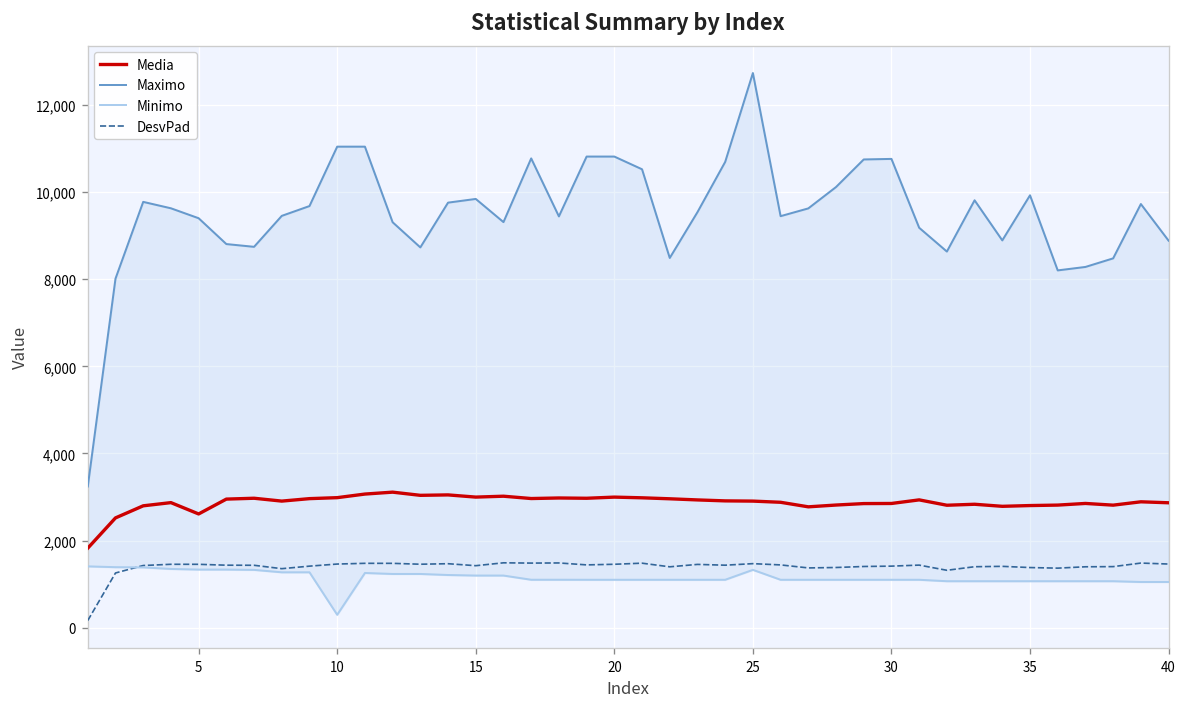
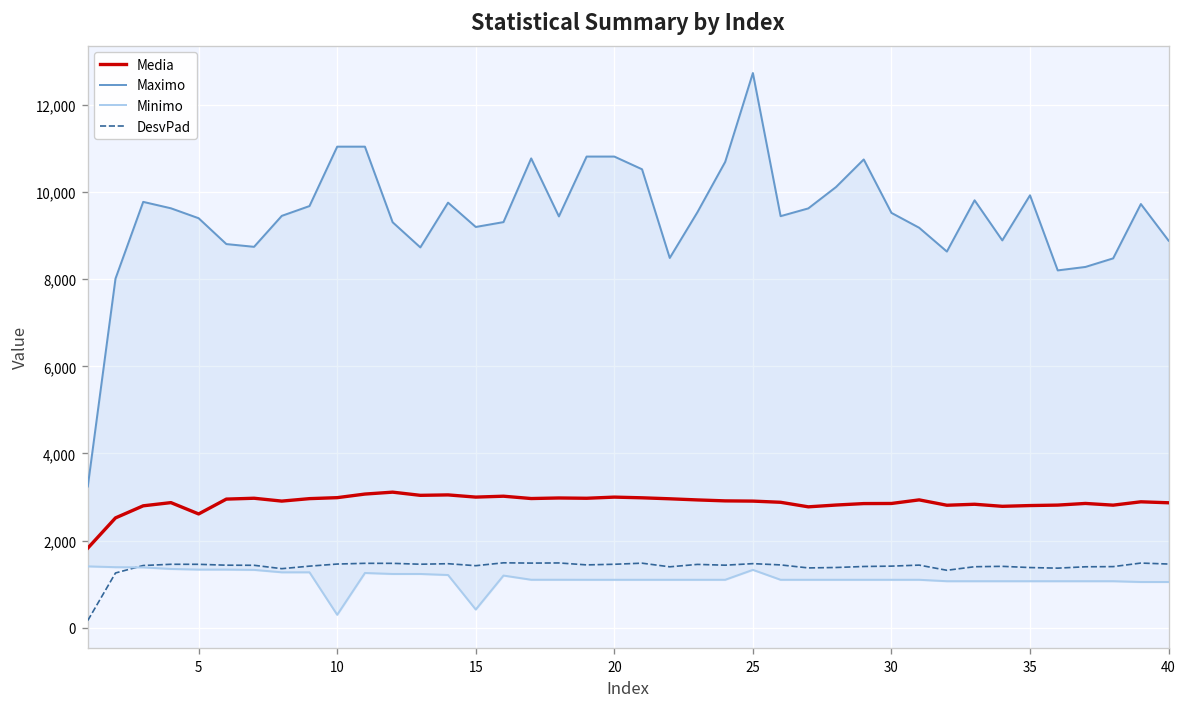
  {
    "Media": {
      "5": "2,600",
      "10": "3,000",
      "15": "3,000",
      "20": "3,000",
      "25": "2,900",
      "30": "2,900",
      "35": "2,800",
      "40": "2,900"
    },
    "Maximo": {
      "5": "9,400",
      "10": "11,000",
-     "15": "9,800",
+     "15": "9,200",
      "20": "10,800",
      "25": "12,700",
-     "30": "10,800",
+     "30": "9,500",
      "35": "9,900",
      "40": "8,900"
    },
    "Minimo": {
      "5": "1,300",
      "10": "300",
-     "15": "1,200",
+     "15": "400",
      "20": "1,100",
      "25": "1,300",
      "30": "1,100",
      "35": "1,100",
      "40": "1,100"
    },
    "DesvPad": {
      "5": "1,500",
      "10": "1,500",
      "15": "1,400",
      "20": "1,500",
      "25": "1,500",
      "30": "1,400",
      "35": "1,400",
      "40": "1,500"
    }
  }
